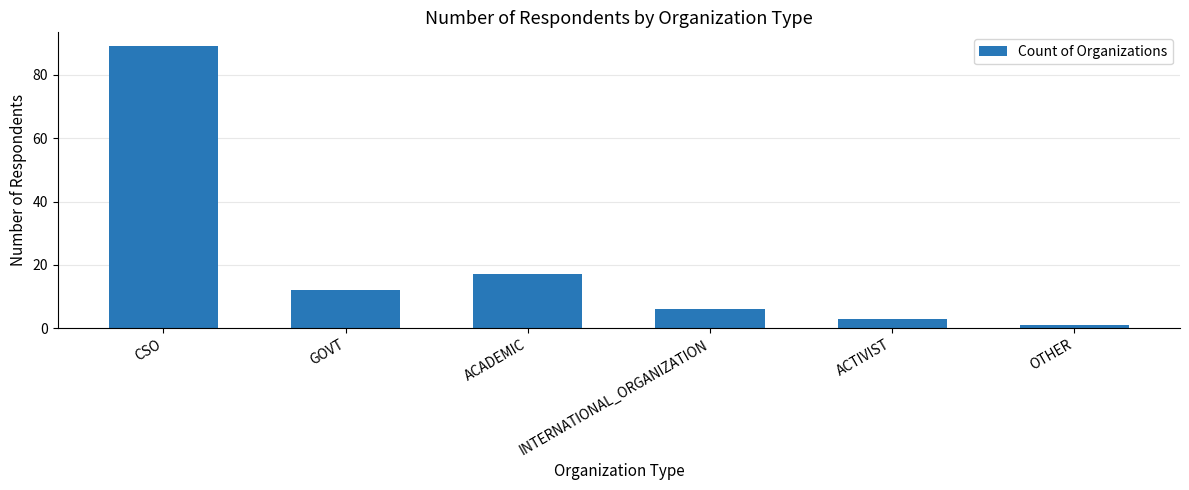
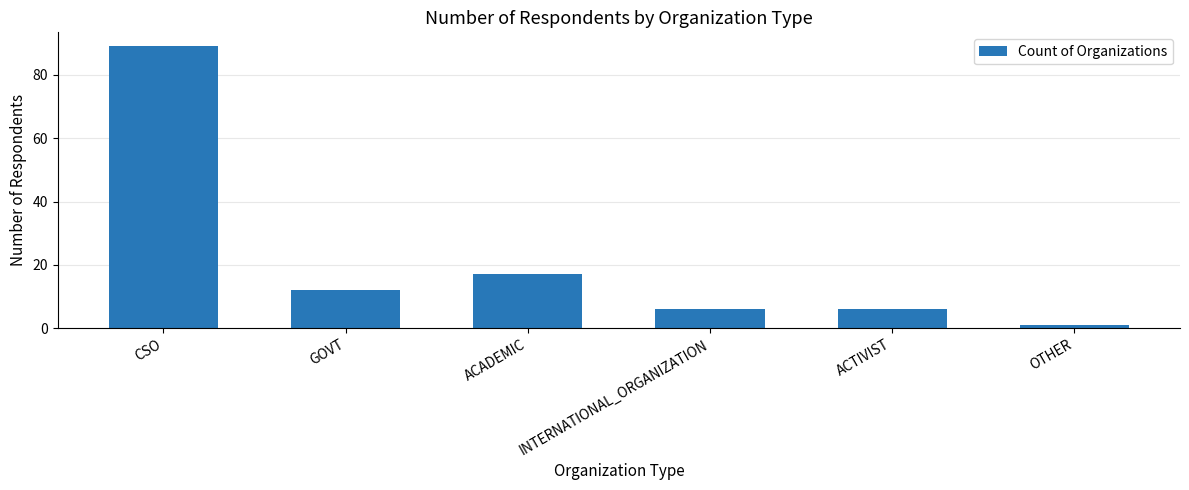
  {
    "CSO": 89,
    "GOVT": 12,
    "ACADEMIC": 17,
    "INTERNATIONAL_ORGANIZATION": 6,
-   "ACTIVIST": 3,
+   "ACTIVIST": 6,
    "OTHER": 1
  }
